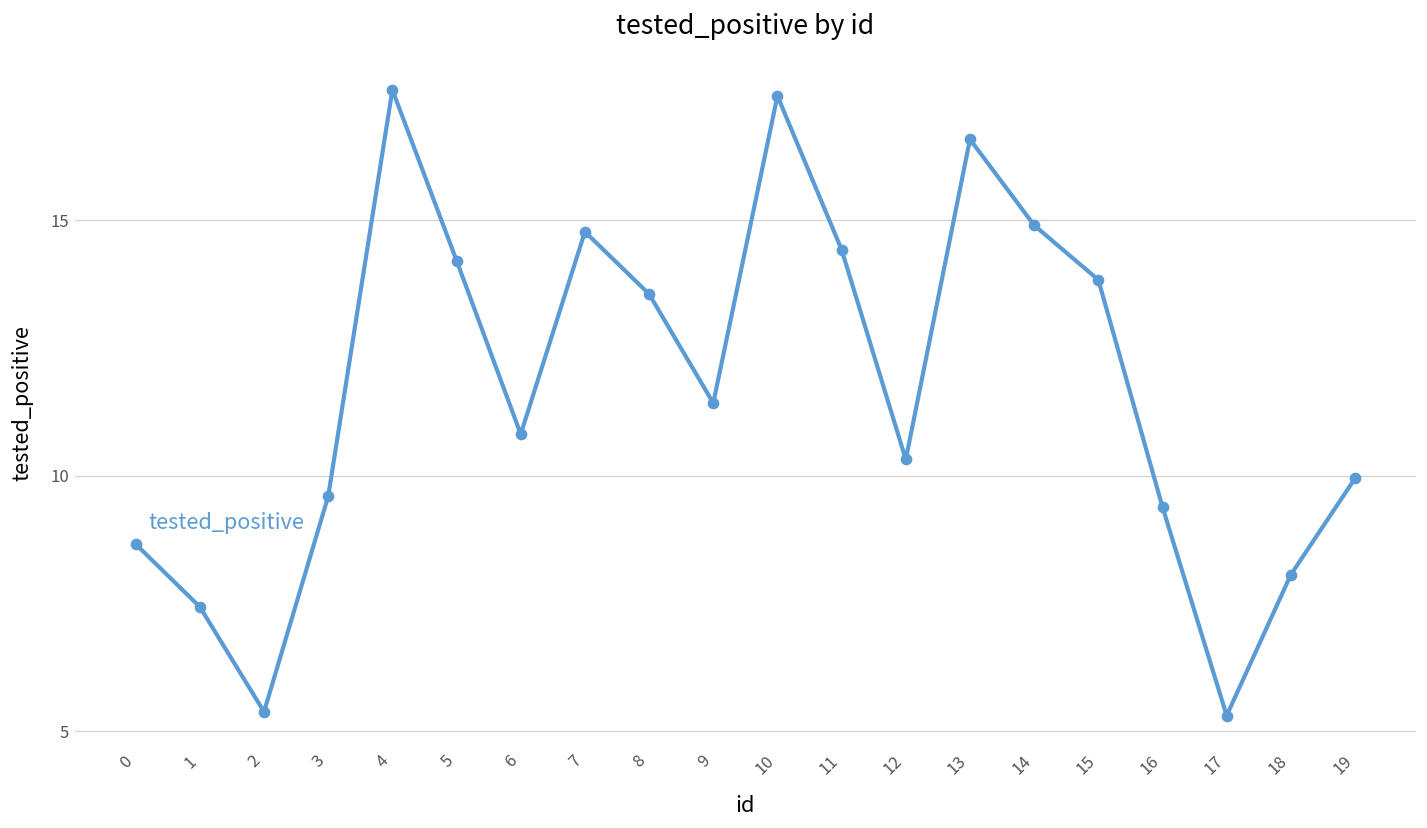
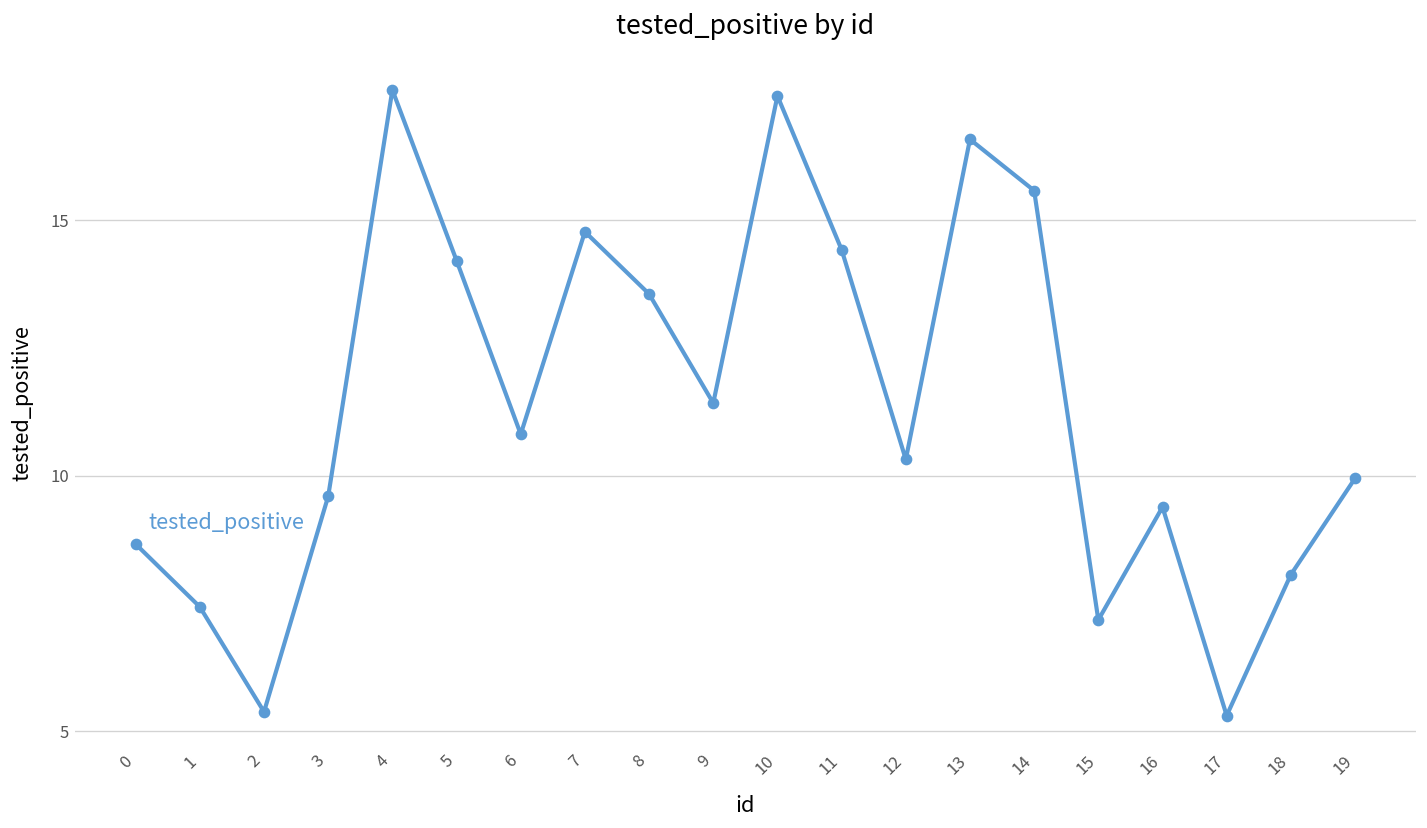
  {
    "0": 8.7,
    "1": 7.4,
    "2": 5.4,
    "3": 9.6,
    "4": 17.6,
    "5": 14.2,
    "6": 10.8,
    "7": 14.8,
    "8": 13.6,
    "9": 11.4,
    "10": 17.4,
    "11": 14.4,
    "12": 10.3,
    "13": 16.6,
-   "14": 14.9,
-   "15": 13.8,
+   "14": 15.6,
+   "15": 7.2,
    "16": 9.4,
    "17": 5.3,
    "18": 8.1,
    "19": 9.9
  }
